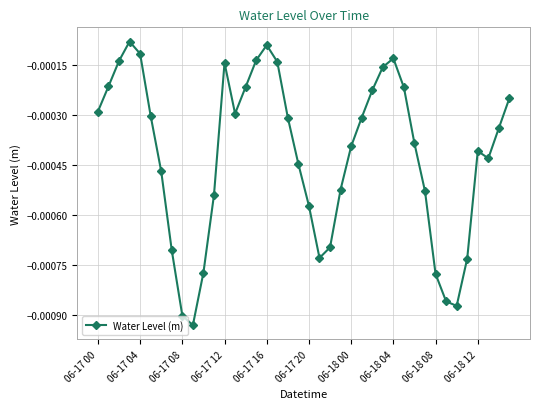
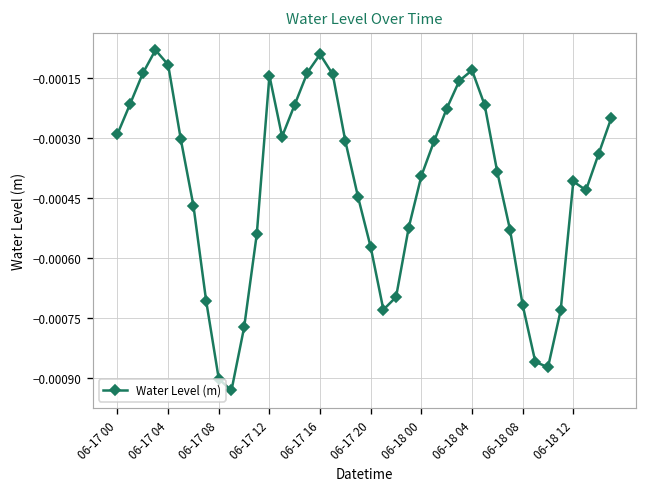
  {
    "06-17 00": -0.00029,
    "06-17 04": -0.00012,
    "06-17 08": -0.00090,
    "06-17 12": -0.00014,
    "06-17 16": -0.00009,
    "06-17 20": -0.00057,
    "06-18 00": -0.00039,
    "06-18 04": -0.00013,
-   "06-18 08": -0.00078,
+   "06-18 08": -0.00072,
    "06-18 12": -0.00041
  }
